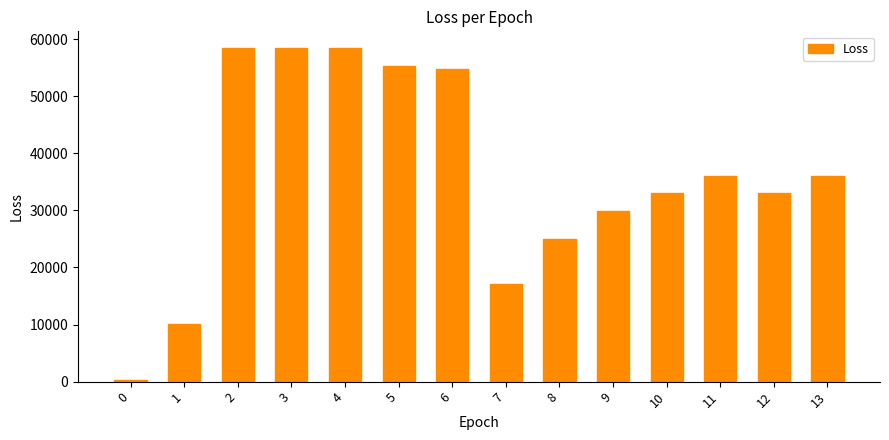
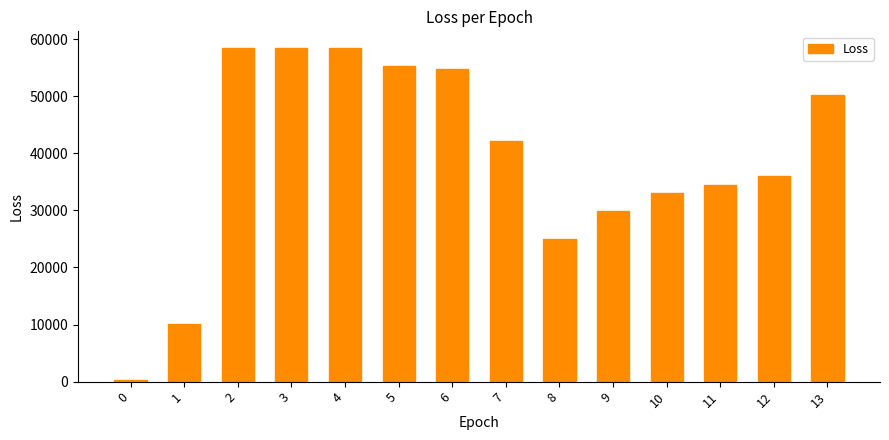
  {
    "1": 10000,
    "2": 58000,
    "3": 58000,
    "4": 58000,
    "5": 55000,
    "6": 55000,
-   "7": 17000,
+   "7": 42000,
    "8": 25000,
    "9": 30000,
    "10": 33000,
-   "11": 36000,
-   "12": 33000,
-   "13": 36000
+   "11": 34000,
+   "12": 36000,
+   "13": 50000
  }
